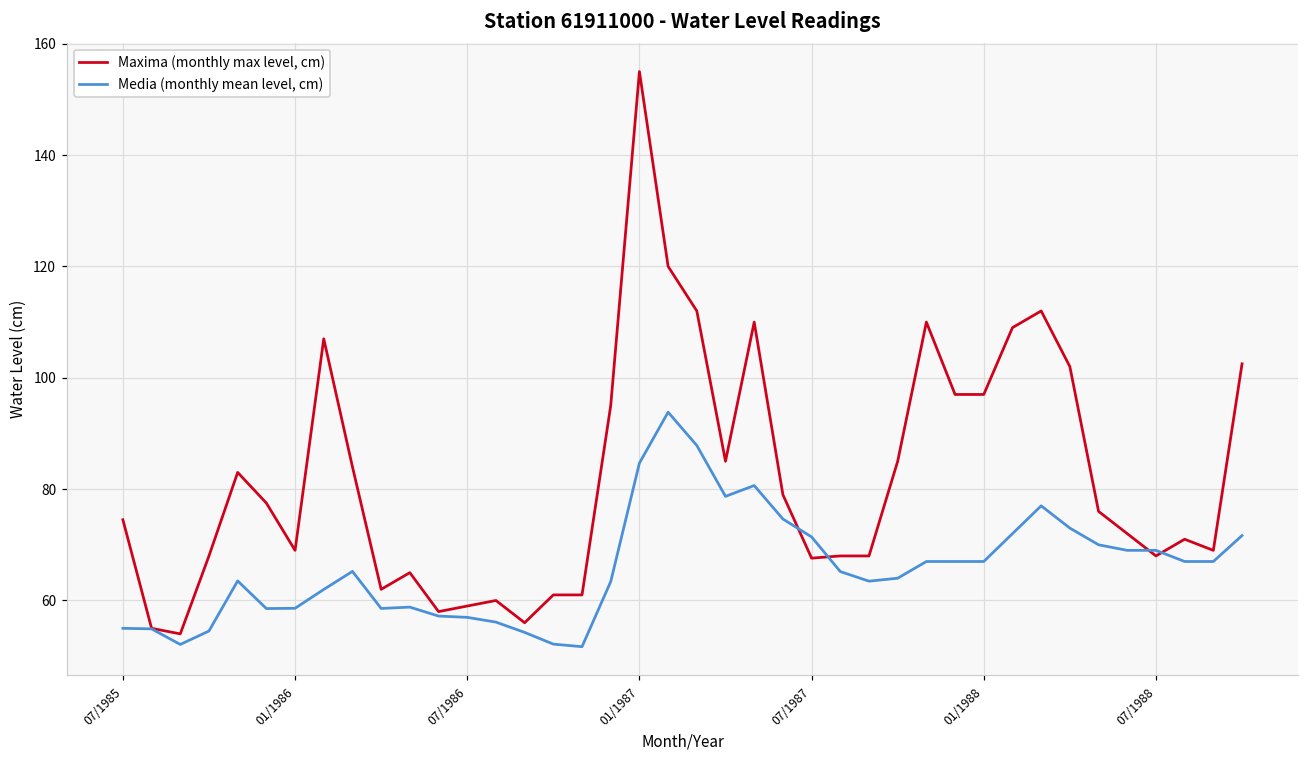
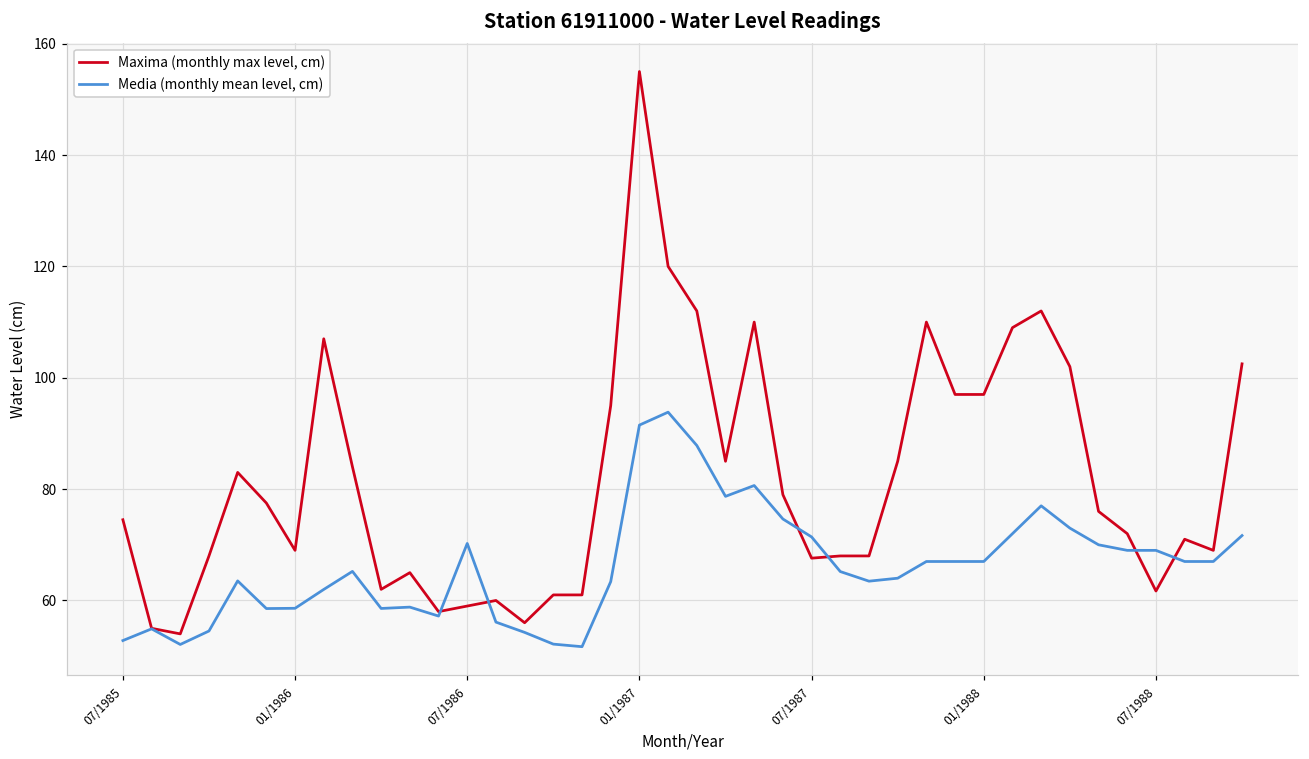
  {
    "Maxima (monthly max level, cm)": {
      "07/1985": 75,
      "01/1986": 69,
      "07/1986": 59,
      "01/1987": 155,
      "07/1987": 68,
      "01/1988": 97,
-     "07/1988": 68
+     "07/1988": 62
    },
    "Media (monthly mean level, cm)": {
-     "07/1985": 55,
+     "07/1985": 53,
      "01/1986": 59,
-     "07/1986": 57,
-     "01/1987": 85,
+     "07/1986": 70,
+     "01/1987": 91,
      "07/1987": 71,
      "01/1988": 67,
      "07/1988": 69
    }
  }
